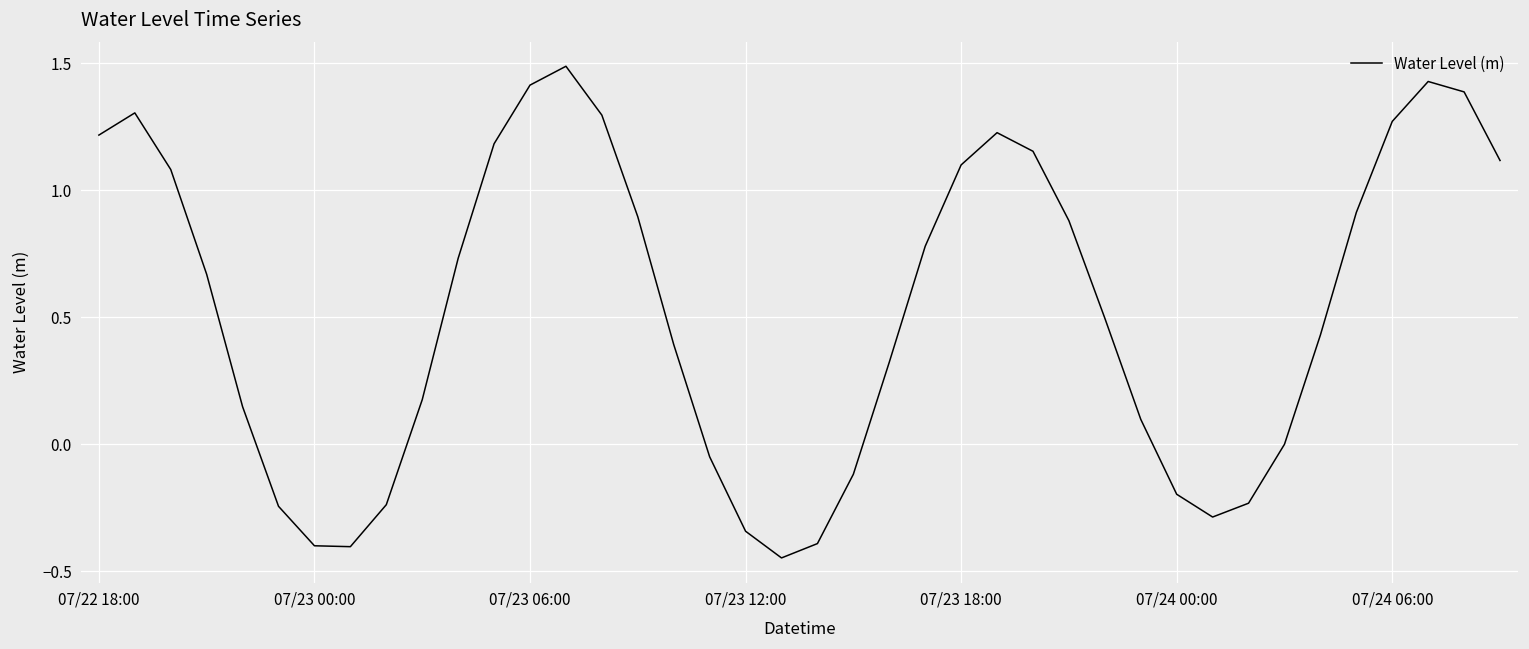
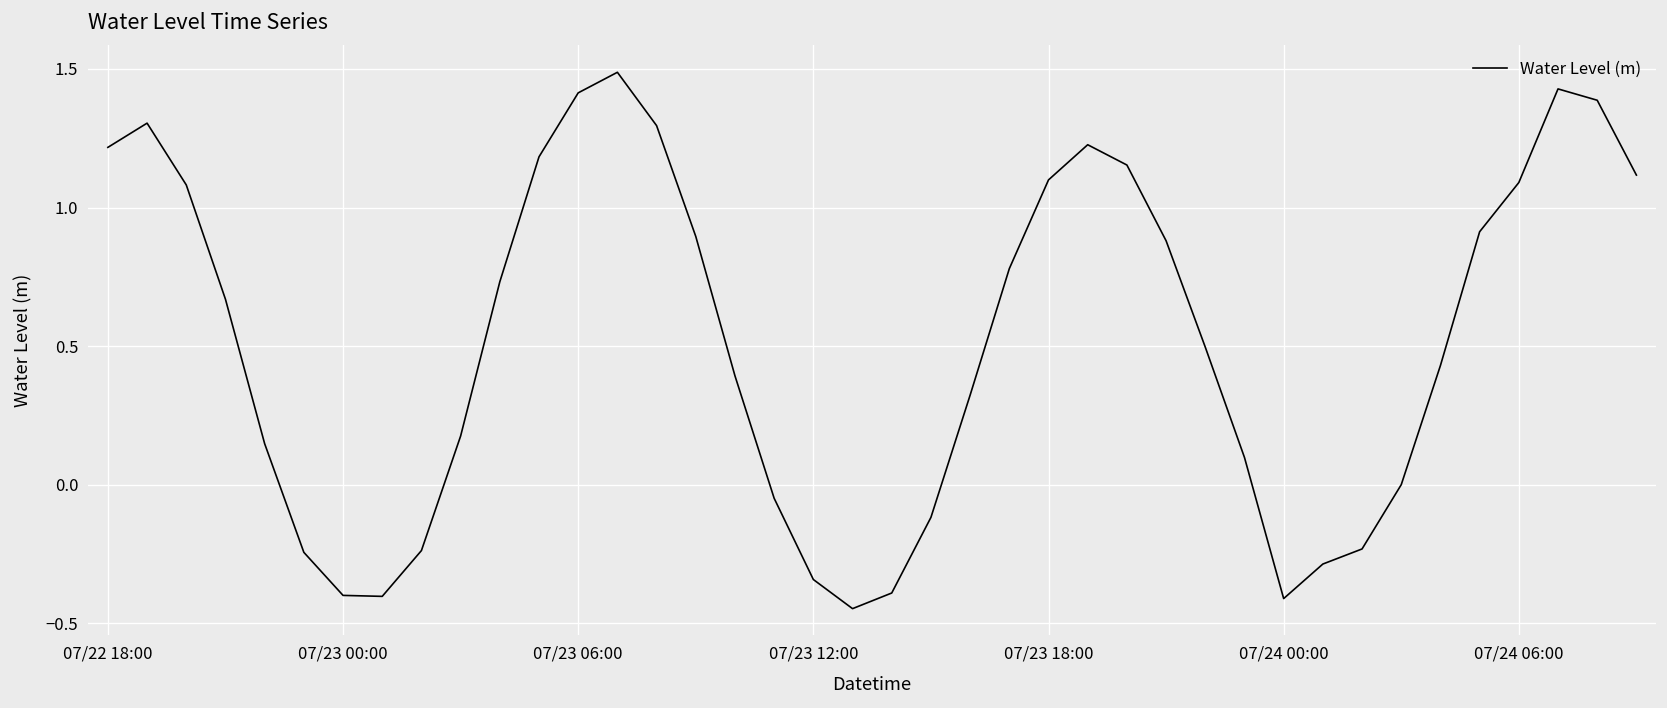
  {
    "07/22 18:00": 1.22,
    "07/23 00:00": -0.40,
    "07/23 06:00": 1.41,
    "07/23 12:00": -0.34,
    "07/23 18:00": 1.10,
-   "07/24 00:00": -0.20,
-   "07/24 06:00": 1.27
+   "07/24 00:00": -0.41,
+   "07/24 06:00": 1.09
  }
